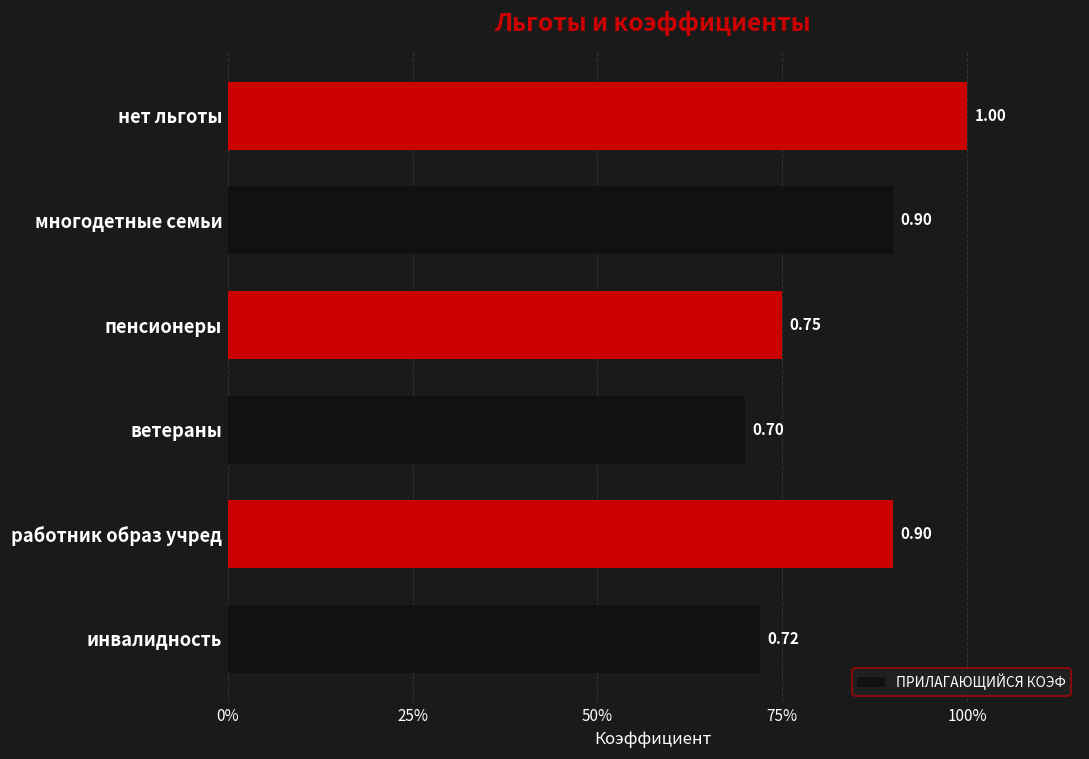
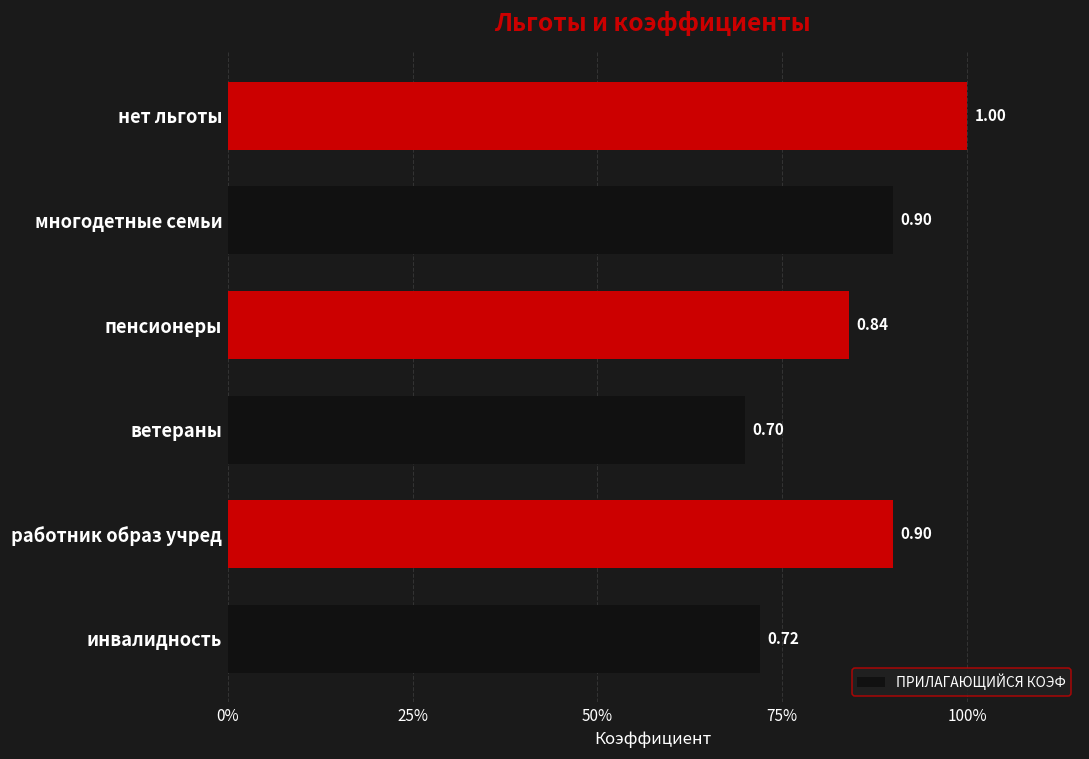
  {
    "нет льготы": 1.00,
    "многодетные семьи": 0.90,
-   "пенсионеры": 0.75,
+   "пенсионеры": 0.84,
    "ветераны": 0.70,
    "работник образ учред": 0.90,
    "инвалидность": 0.72
  }
